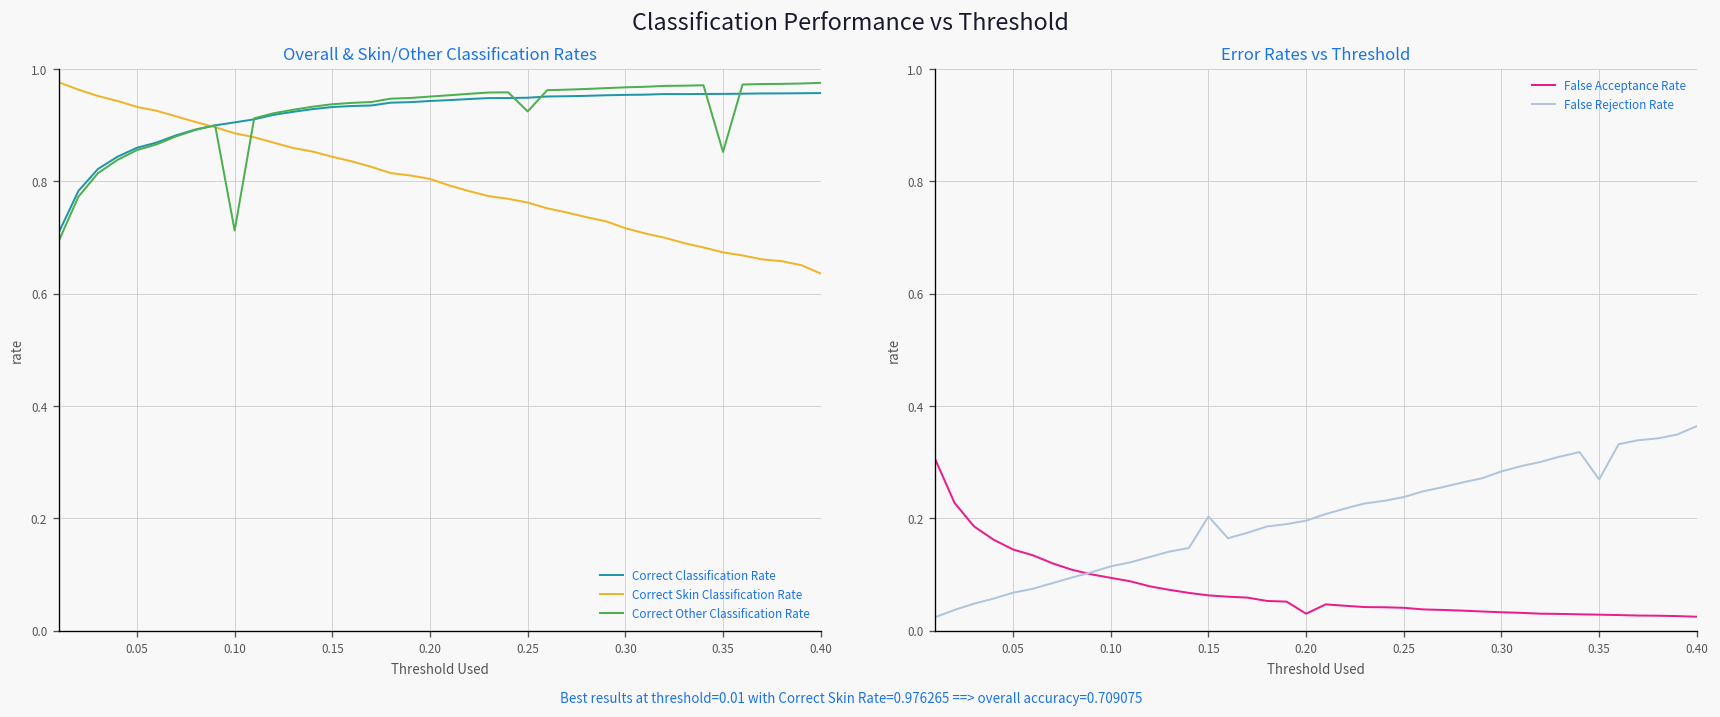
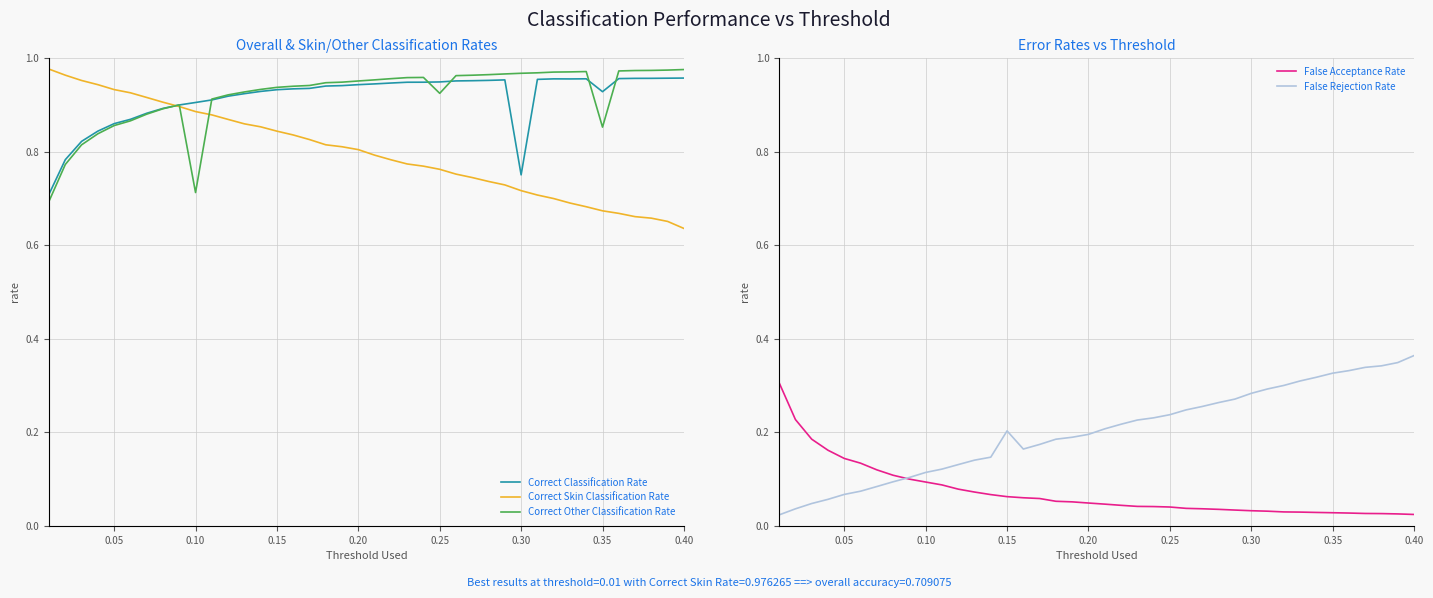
  {
    "Overall & Skin/Other Classification Rates": {
      "Correct Classification Rate": {
        "0.10": 0.90,
        "0.20": 0.94,
        "0.25": 0.95,
-       "0.30": 0.95,
-       "0.35": 0.96,
+       "0.30": 0.75,
+       "0.35": 0.93,
        "0.40": 0.96
      },
      "Correct Skin Classification Rate": {
        "0.05": 0.93,
        "0.10": 0.89,
        "0.15": 0.84,
        "0.20": 0.80,
        "0.25": 0.76,
        "0.30": 0.72,
        "0.35": 0.67,
        "0.40": 0.64
      },
      "Correct Other Classification Rate": {
        "0.10": 0.71,
        "0.20": 0.95,
        "0.25": 0.92,
        "0.30": 0.97,
        "0.35": 0.85,
        "0.40": 0.98
      }
    },
    "Error Rates vs Threshold": {
      "False Acceptance Rate": {
        "0.05": 0.14,
        "0.10": 0.09,
        "0.15": 0.06,
-       "0.20": 0.03,
+       "0.20": 0.05,
        "0.25": 0.04,
        "0.30": 0.03,
        "0.35": 0.03,
        "0.40": 0.02
      },
      "False Rejection Rate": {
        "0.05": 0.07,
        "0.10": 0.11,
        "0.15": 0.20,
        "0.20": 0.20,
        "0.25": 0.24,
        "0.30": 0.28,
-       "0.35": 0.27,
+       "0.35": 0.33,
        "0.40": 0.36
      }
    }
  }
